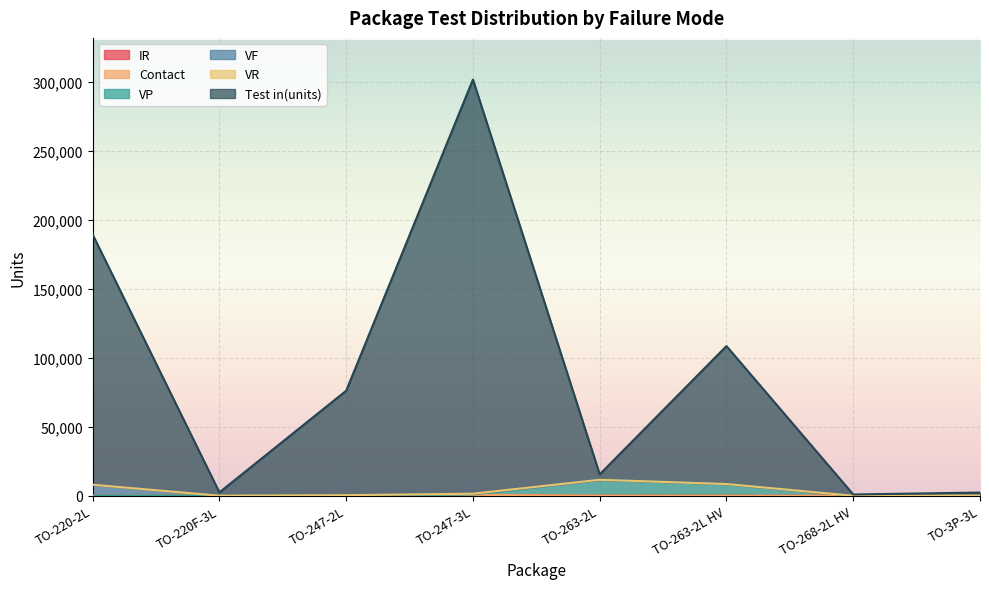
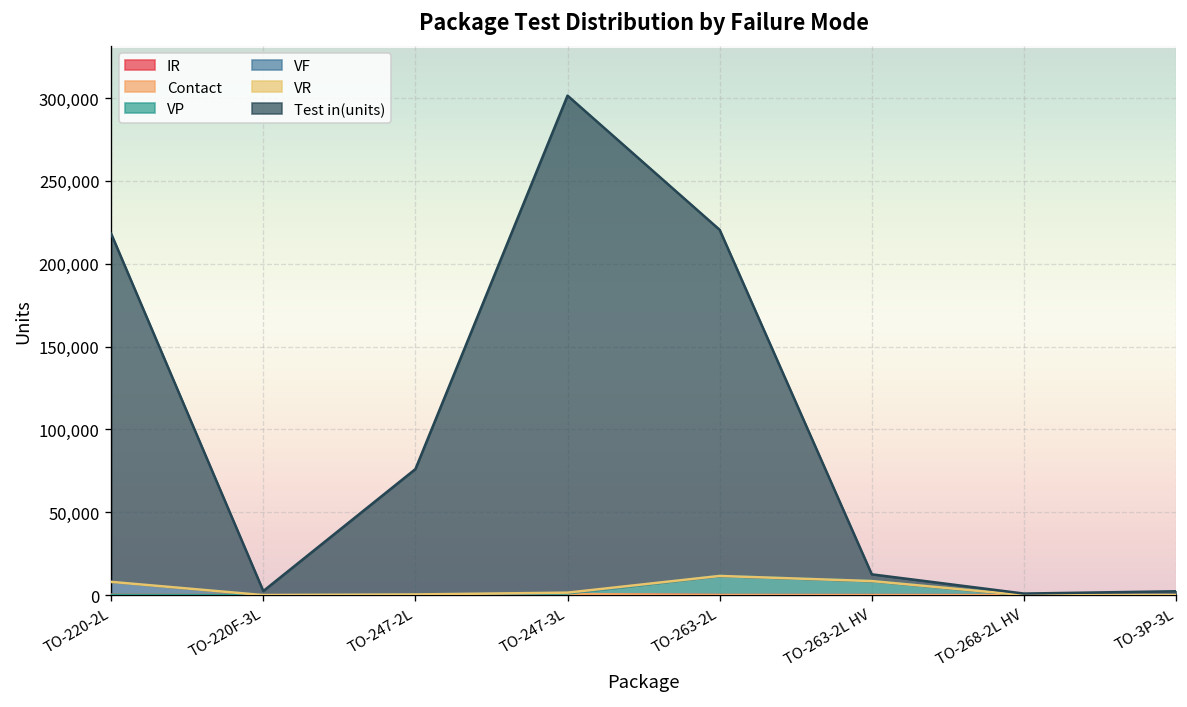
  {
    "Test in(units)": {
-     "TO-220-2L": "181,000",
+     "TO-220-2L": "210,000",
      "TO-220F-3L": "2,000",
      "TO-247-2L": "76,000",
      "TO-247-3L": "300,000",
-     "TO-263-2L": "4,000",
-     "TO-263-2L HV": "100,000",
+     "TO-263-2L": "209,000",
+     "TO-263-2L HV": "4,000",
      "TO-3P-3L": "2,000"
    }
  }
